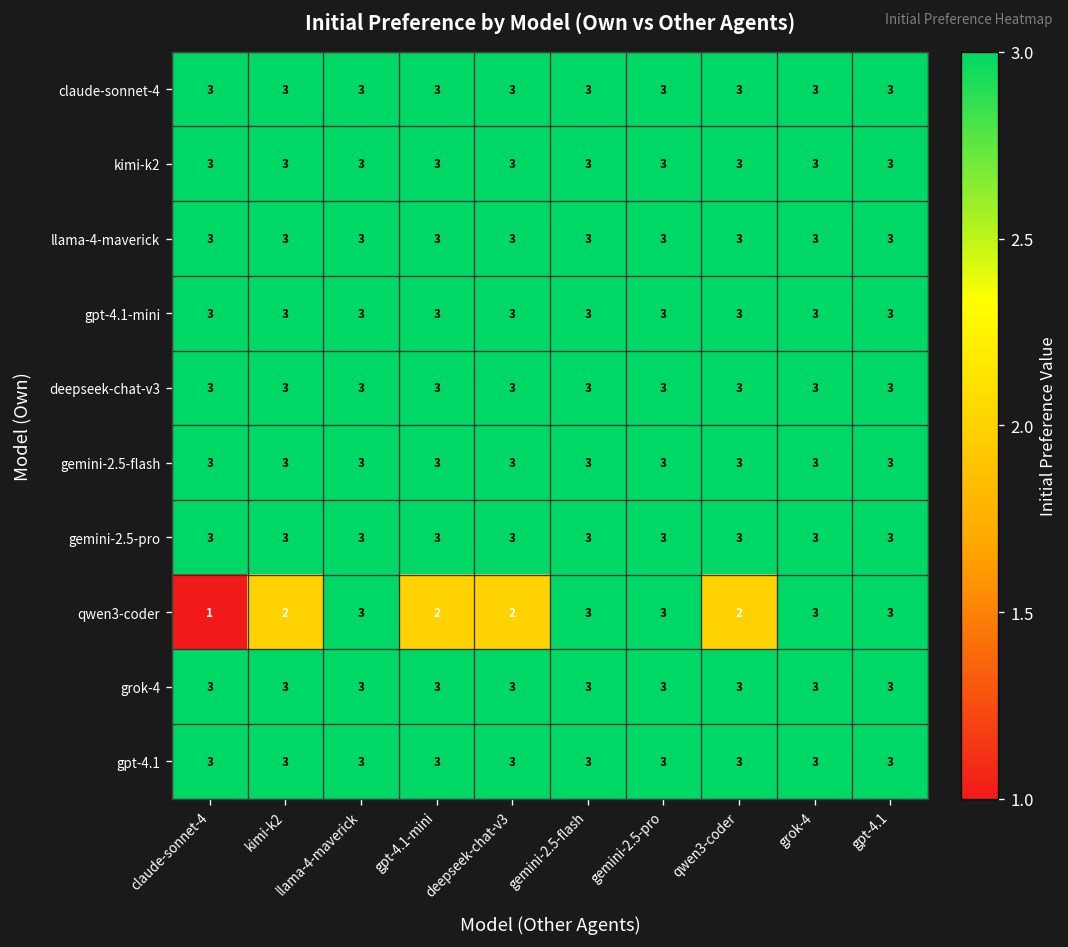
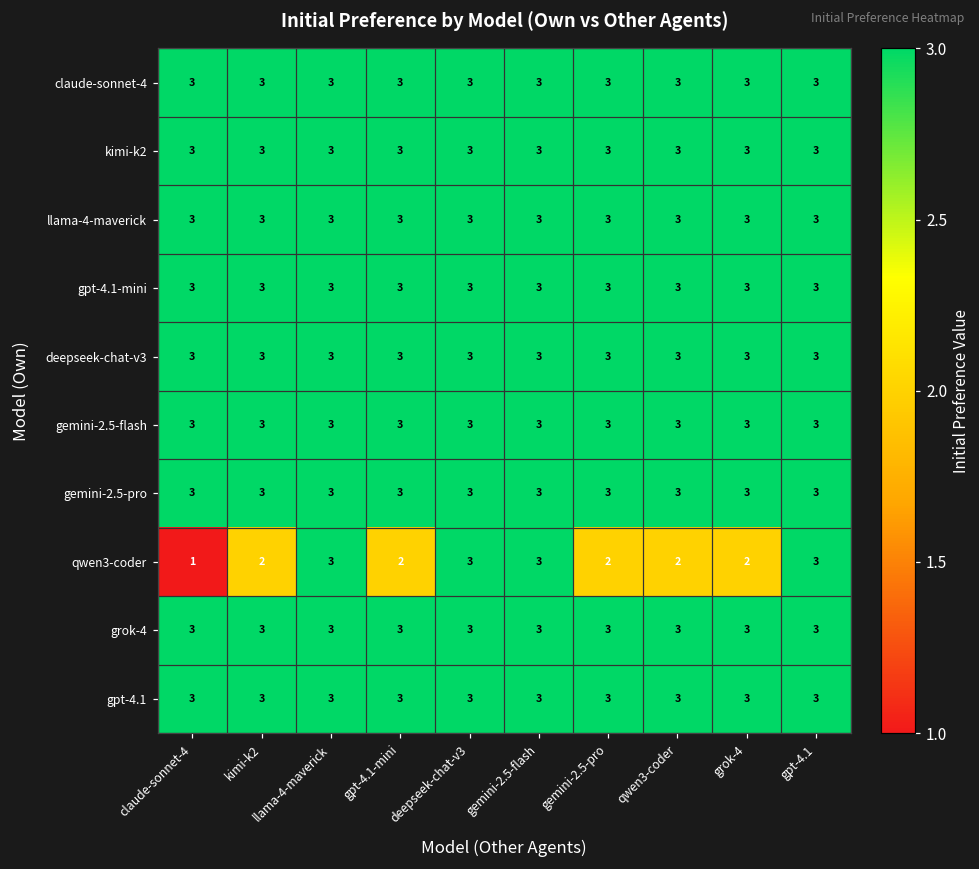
  {
    "claude-sonnet-4": {
      "claude-sonnet-4": 3,
      "kimi-k2": 3,
      "llama-4-maverick": 3,
      "gpt-4.1-mini": 3,
      "deepseek-chat-v3": 3,
      "gemini-2.5-flash": 3,
      "gemini-2.5-pro": 3,
      "qwen3-coder": 3,
      "grok-4": 3,
      "gpt-4.1": 3
    },
    "kimi-k2": {
      "claude-sonnet-4": 3,
      "kimi-k2": 3,
      "llama-4-maverick": 3,
      "gpt-4.1-mini": 3,
      "deepseek-chat-v3": 3,
      "gemini-2.5-flash": 3,
      "gemini-2.5-pro": 3,
      "qwen3-coder": 3,
      "grok-4": 3,
      "gpt-4.1": 3
    },
    "llama-4-maverick": {
      "claude-sonnet-4": 3,
      "kimi-k2": 3,
      "llama-4-maverick": 3,
      "gpt-4.1-mini": 3,
      "deepseek-chat-v3": 3,
      "gemini-2.5-flash": 3,
      "gemini-2.5-pro": 3,
      "qwen3-coder": 3,
      "grok-4": 3,
      "gpt-4.1": 3
    },
    "gpt-4.1-mini": {
      "claude-sonnet-4": 3,
      "kimi-k2": 3,
      "llama-4-maverick": 3,
      "gpt-4.1-mini": 3,
      "deepseek-chat-v3": 3,
      "gemini-2.5-flash": 3,
      "gemini-2.5-pro": 3,
      "qwen3-coder": 3,
      "grok-4": 3,
      "gpt-4.1": 3
    },
    "deepseek-chat-v3": {
      "claude-sonnet-4": 3,
      "kimi-k2": 3,
      "llama-4-maverick": 3,
      "gpt-4.1-mini": 3,
      "deepseek-chat-v3": 3,
      "gemini-2.5-flash": 3,
      "gemini-2.5-pro": 3,
      "qwen3-coder": 3,
      "grok-4": 3,
      "gpt-4.1": 3
    },
    "gemini-2.5-flash": {
      "claude-sonnet-4": 3,
      "kimi-k2": 3,
      "llama-4-maverick": 3,
      "gpt-4.1-mini": 3,
      "deepseek-chat-v3": 3,
      "gemini-2.5-flash": 3,
      "gemini-2.5-pro": 3,
      "qwen3-coder": 3,
      "grok-4": 3,
      "gpt-4.1": 3
    },
    "gemini-2.5-pro": {
      "claude-sonnet-4": 3,
      "kimi-k2": 3,
      "llama-4-maverick": 3,
      "gpt-4.1-mini": 3,
      "deepseek-chat-v3": 3,
      "gemini-2.5-flash": 3,
      "gemini-2.5-pro": 3,
      "qwen3-coder": 3,
      "grok-4": 3,
      "gpt-4.1": 3
    },
    "qwen3-coder": {
      "claude-sonnet-4": 1,
      "kimi-k2": 2,
      "llama-4-maverick": 3,
      "gpt-4.1-mini": 2,
-     "deepseek-chat-v3": 2,
+     "deepseek-chat-v3": 3,
      "gemini-2.5-flash": 3,
-     "gemini-2.5-pro": 3,
+     "gemini-2.5-pro": 2,
      "qwen3-coder": 2,
-     "grok-4": 3,
+     "grok-4": 2,
      "gpt-4.1": 3
    },
    "grok-4": {
      "claude-sonnet-4": 3,
      "kimi-k2": 3,
      "llama-4-maverick": 3,
      "gpt-4.1-mini": 3,
      "deepseek-chat-v3": 3,
      "gemini-2.5-flash": 3,
      "gemini-2.5-pro": 3,
      "qwen3-coder": 3,
      "grok-4": 3,
      "gpt-4.1": 3
    },
    "gpt-4.1": {
      "claude-sonnet-4": 3,
      "kimi-k2": 3,
      "llama-4-maverick": 3,
      "gpt-4.1-mini": 3,
      "deepseek-chat-v3": 3,
      "gemini-2.5-flash": 3,
      "gemini-2.5-pro": 3,
      "qwen3-coder": 3,
      "grok-4": 3,
      "gpt-4.1": 3
    }
  }
